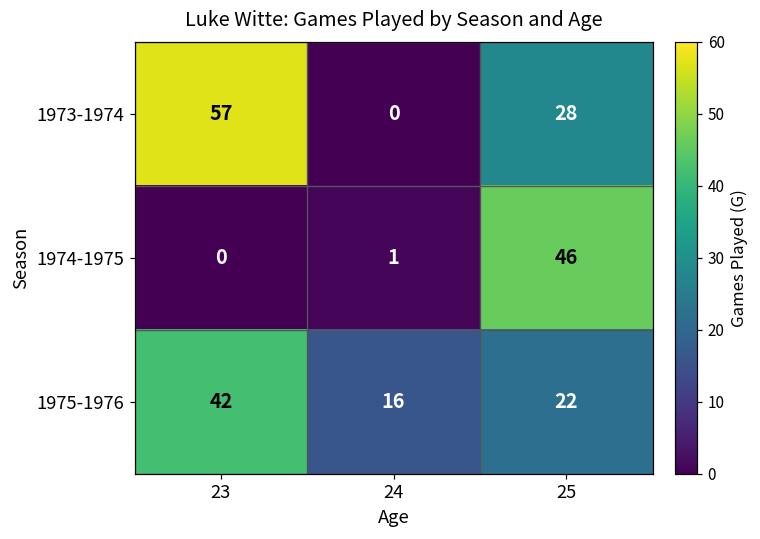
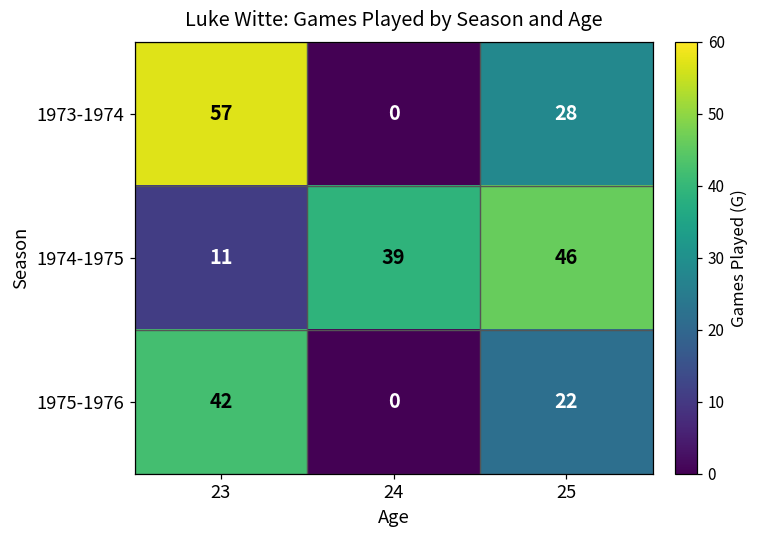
  {
    "1973-1974": {
      "23": 57,
      "24": 0,
      "25": 28
    },
    "1974-1975": {
-     "23": 0,
-     "24": 1,
+     "23": 11,
+     "24": 39,
      "25": 46
    },
    "1975-1976": {
      "23": 42,
-     "24": 16,
+     "24": 0,
      "25": 22
    }
  }
